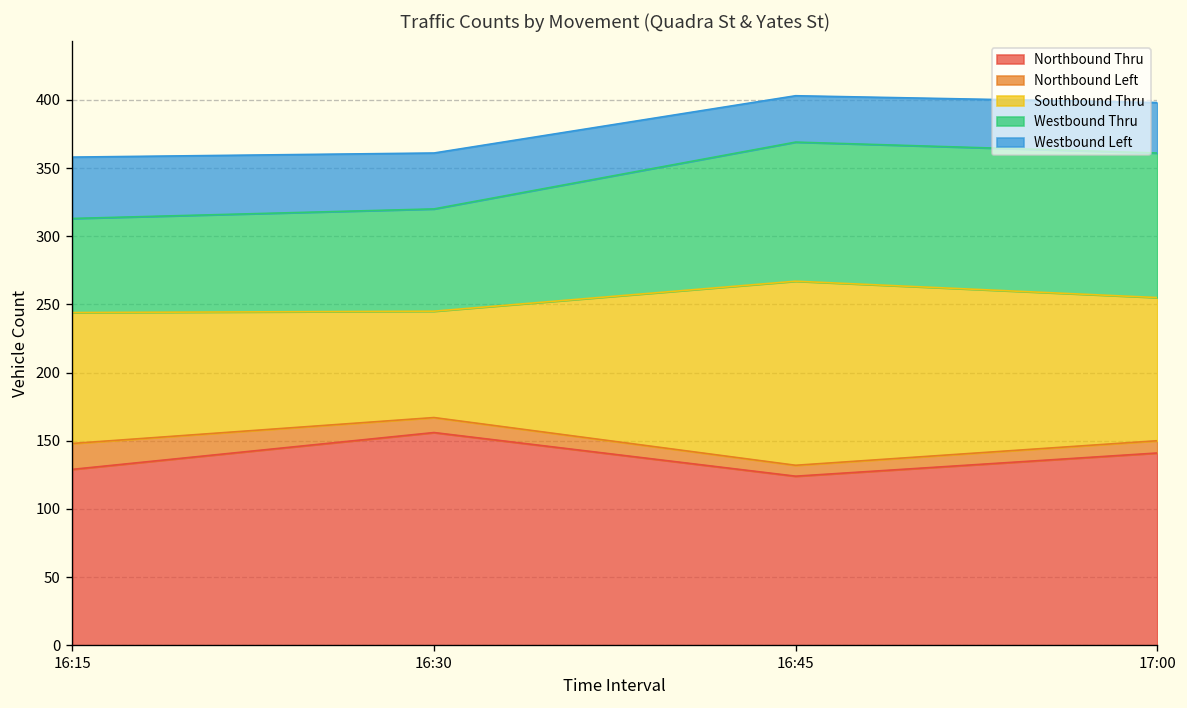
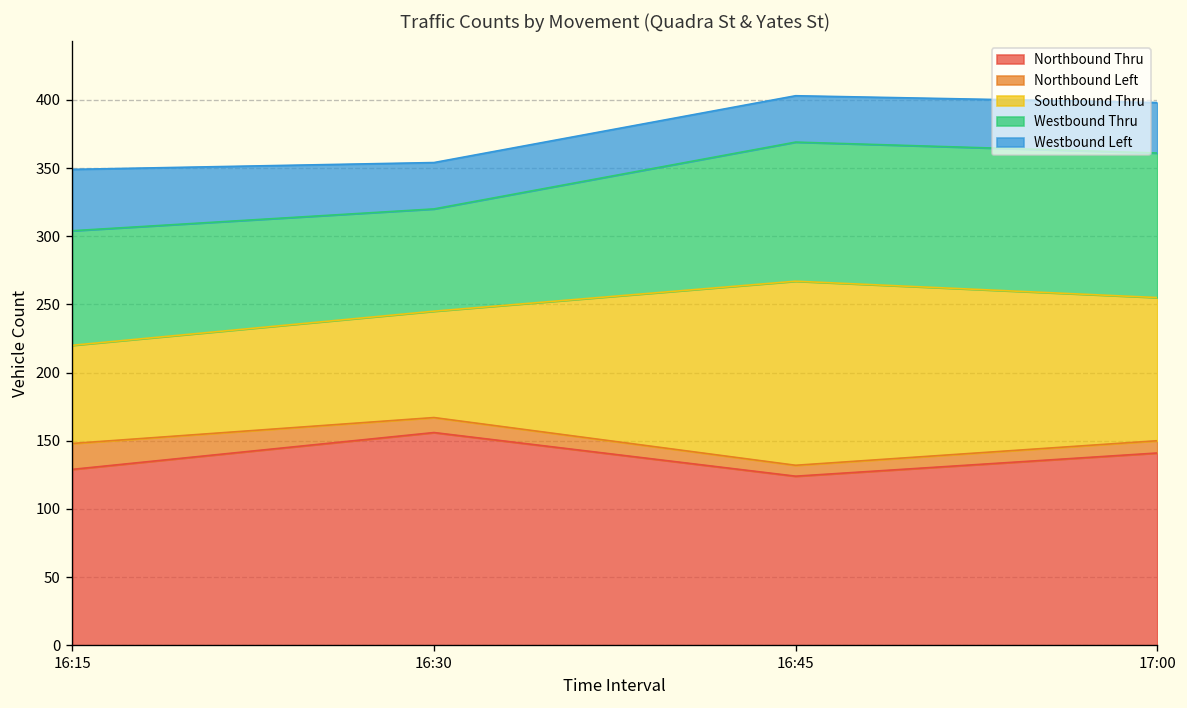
  {
    "Southbound Thru": {
-     "16:15": 96,
+     "16:15": 72,
      "16:30": 78,
      "16:45": 135,
      "17:00": 105
    },
    "Westbound Thru": {
-     "16:15": 69,
+     "16:15": 84,
      "16:30": 75,
      "16:45": 102,
      "17:00": 106
    },
    "Westbound Left": {
      "16:15": 45,
-     "16:30": 41,
+     "16:30": 34,
      "16:45": 34,
      "17:00": 37
    }
  }
